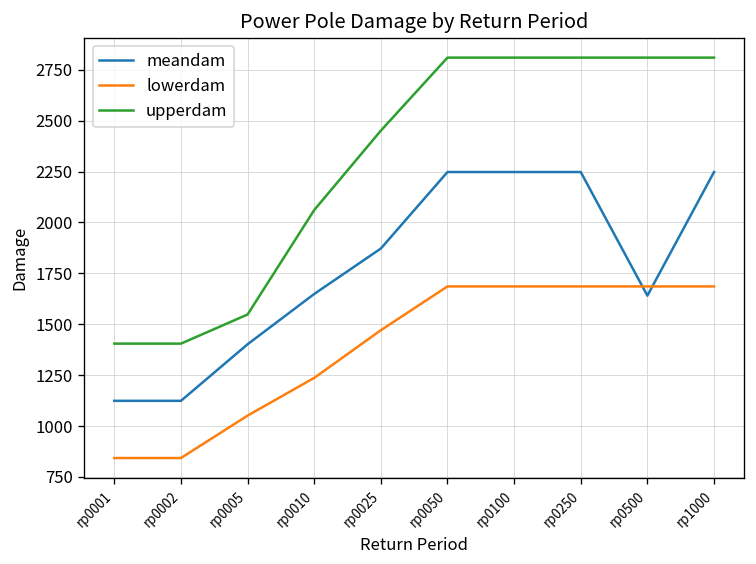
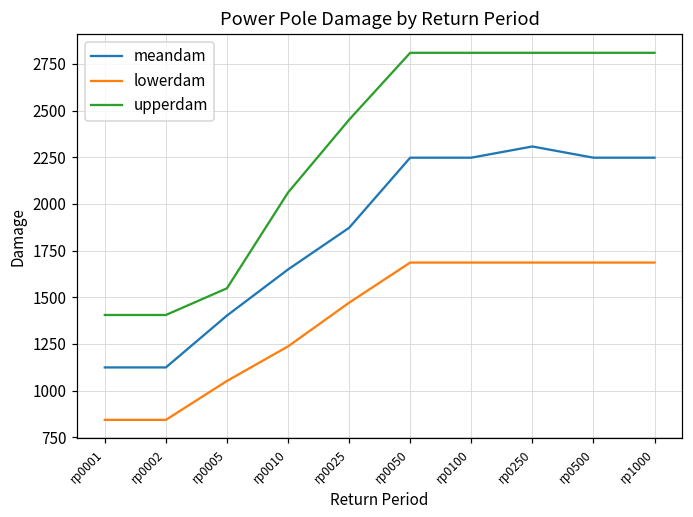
  {
    "meandam": {
      "rp0001": 1120,
      "rp0002": 1120,
      "rp0005": 1400,
      "rp0010": 1650,
      "rp0025": 1870,
      "rp0050": 2250,
      "rp0100": 2250,
-     "rp0250": 2250,
-     "rp0500": 1640,
+     "rp0250": 2310,
+     "rp0500": 2250,
      "rp1000": 2250
    },
    "lowerdam": {
      "rp0001": 840,
      "rp0002": 840,
      "rp0005": 1050,
      "rp0010": 1240,
      "rp0025": 1470,
      "rp0050": 1690,
      "rp0100": 1690,
      "rp0250": 1690,
      "rp0500": 1690,
      "rp1000": 1690
    },
    "upperdam": {
      "rp0001": 1400,
      "rp0002": 1400,
      "rp0005": 1550,
      "rp0010": 2060,
      "rp0025": 2450,
      "rp0050": 2810,
      "rp0100": 2810,
      "rp0250": 2810,
      "rp0500": 2810,
      "rp1000": 2810
    }
  }
